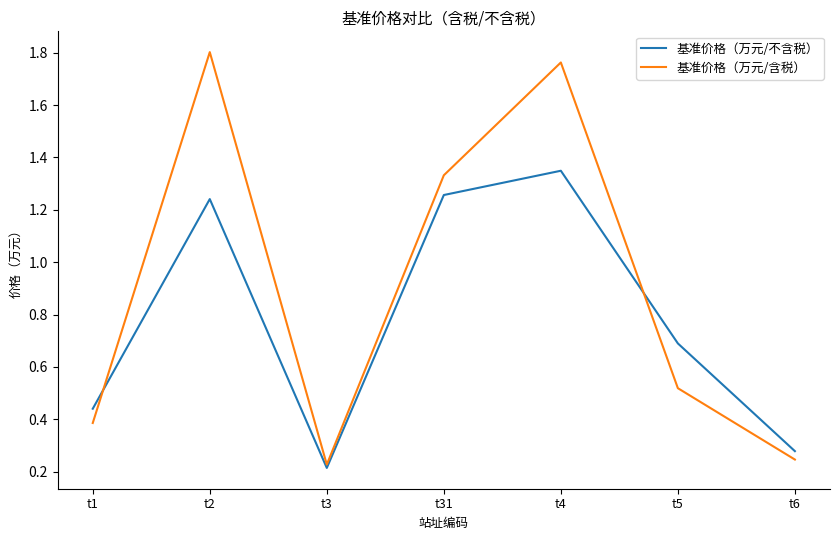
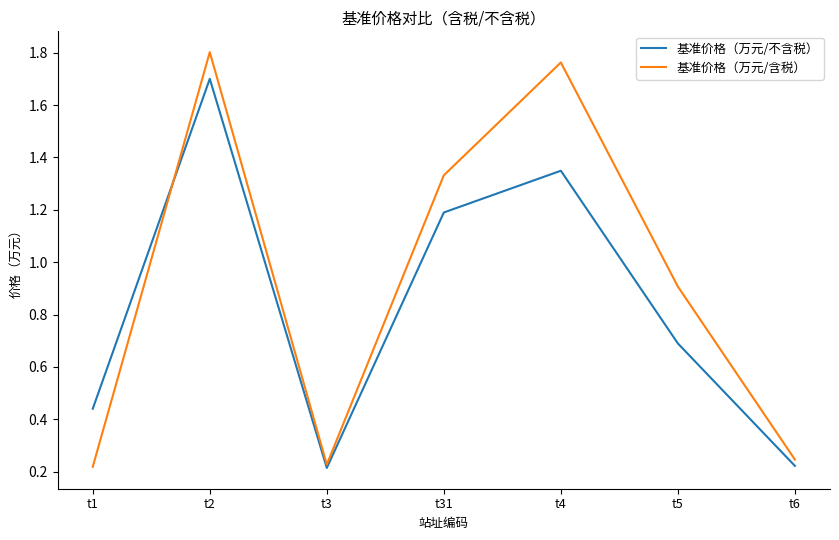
  {
    "基准价格（万元/不含税）": {
      "t1": 0.44,
-     "t2": 1.24,
+     "t2": 1.70,
      "t3": 0.21,
-     "t31": 1.26,
+     "t31": 1.19,
      "t4": 1.35,
      "t5": 0.69,
-     "t6": 0.28
+     "t6": 0.22
    },
    "基准价格（万元/含税）": {
-     "t1": 0.39,
+     "t1": 0.22,
      "t2": 1.80,
      "t3": 0.23,
      "t31": 1.33,
      "t4": 1.76,
-     "t5": 0.52,
+     "t5": 0.91,
      "t6": 0.25
    }
  }
